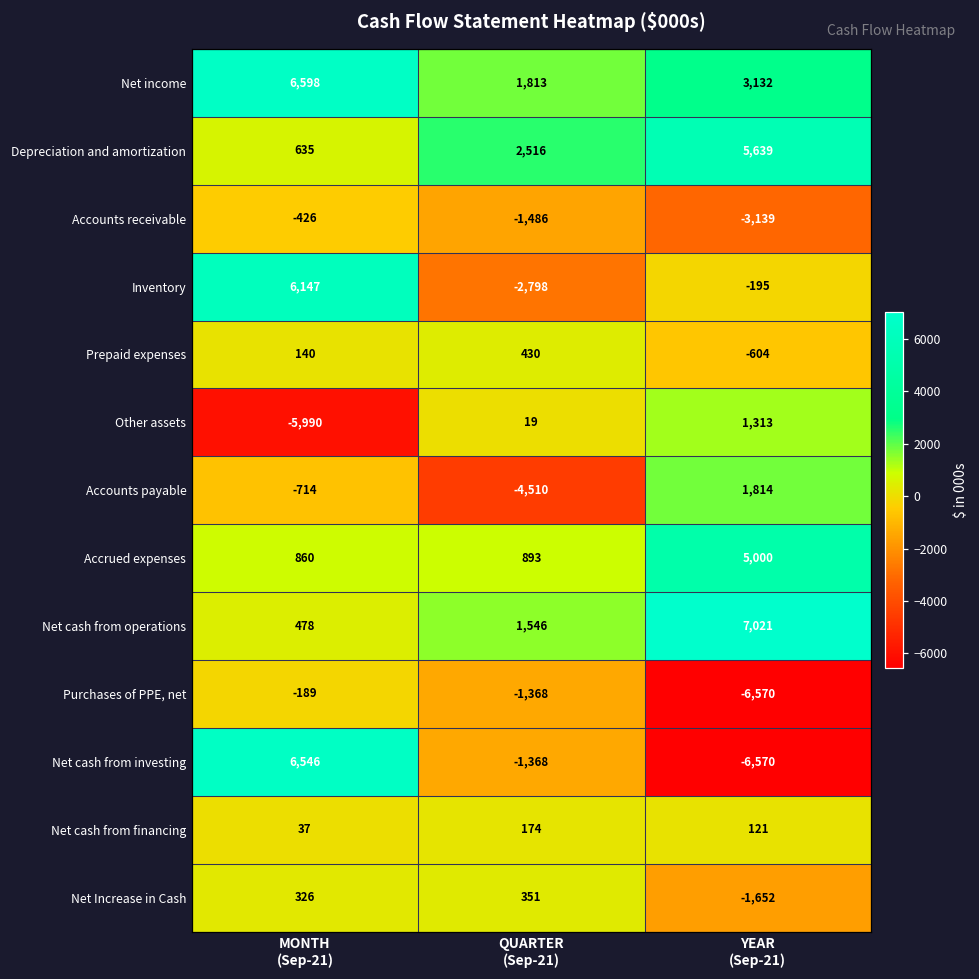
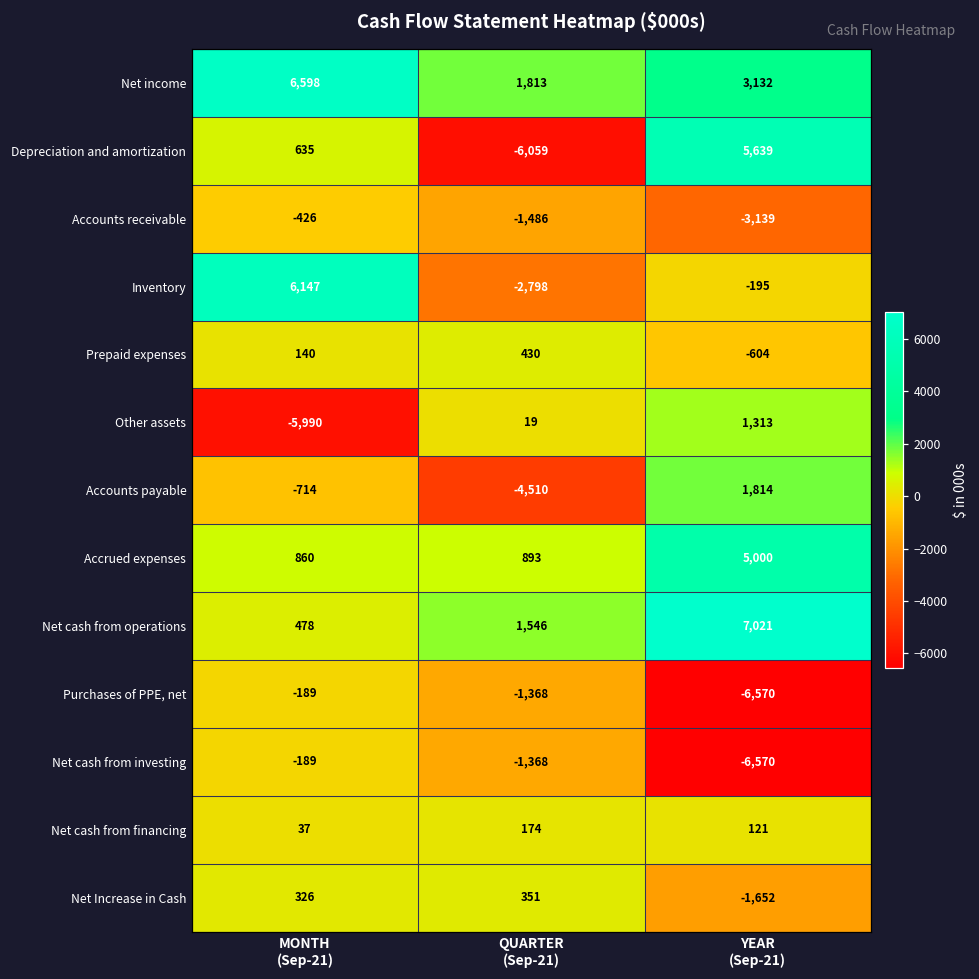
  {
    "Net income": {
      "MONTH (Sep-21)": "6,598",
      "QUARTER (Sep-21)": "1,813",
      "YEAR (Sep-21)": "3,132"
    },
    "Depreciation and amortization": {
      "MONTH (Sep-21)": "635",
-     "QUARTER (Sep-21)": "2,516",
+     "QUARTER (Sep-21)": "-6,059",
      "YEAR (Sep-21)": "5,639"
    },
    "Accounts receivable": {
      "MONTH (Sep-21)": "-426",
      "QUARTER (Sep-21)": "-1,486",
      "YEAR (Sep-21)": "-3,139"
    },
    "Inventory": {
      "MONTH (Sep-21)": "6,147",
      "QUARTER (Sep-21)": "-2,798",
      "YEAR (Sep-21)": "-195"
    },
    "Prepaid expenses": {
      "MONTH (Sep-21)": "140",
      "QUARTER (Sep-21)": "430",
      "YEAR (Sep-21)": "-604"
    },
    "Other assets": {
      "MONTH (Sep-21)": "-5,990",
      "QUARTER (Sep-21)": "19",
      "YEAR (Sep-21)": "1,313"
    },
    "Accounts payable": {
      "MONTH (Sep-21)": "-714",
      "QUARTER (Sep-21)": "-4,510",
      "YEAR (Sep-21)": "1,814"
    },
    "Accrued expenses": {
      "MONTH (Sep-21)": "860",
      "QUARTER (Sep-21)": "893",
      "YEAR (Sep-21)": "5,000"
    },
    "Net cash from operations": {
      "MONTH (Sep-21)": "478",
      "QUARTER (Sep-21)": "1,546",
      "YEAR (Sep-21)": "7,021"
    },
    "Purchases of PPE, net": {
      "MONTH (Sep-21)": "-189",
      "QUARTER (Sep-21)": "-1,368",
      "YEAR (Sep-21)": "-6,570"
    },
    "Net cash from investing": {
-     "MONTH (Sep-21)": "6,546",
+     "MONTH (Sep-21)": "-189",
      "QUARTER (Sep-21)": "-1,368",
      "YEAR (Sep-21)": "-6,570"
    },
    "Net cash from financing": {
      "MONTH (Sep-21)": "37",
      "QUARTER (Sep-21)": "174",
      "YEAR (Sep-21)": "121"
    },
    "Net Increase in Cash": {
      "MONTH (Sep-21)": "326",
      "QUARTER (Sep-21)": "351",
      "YEAR (Sep-21)": "-1,652"
    }
  }
